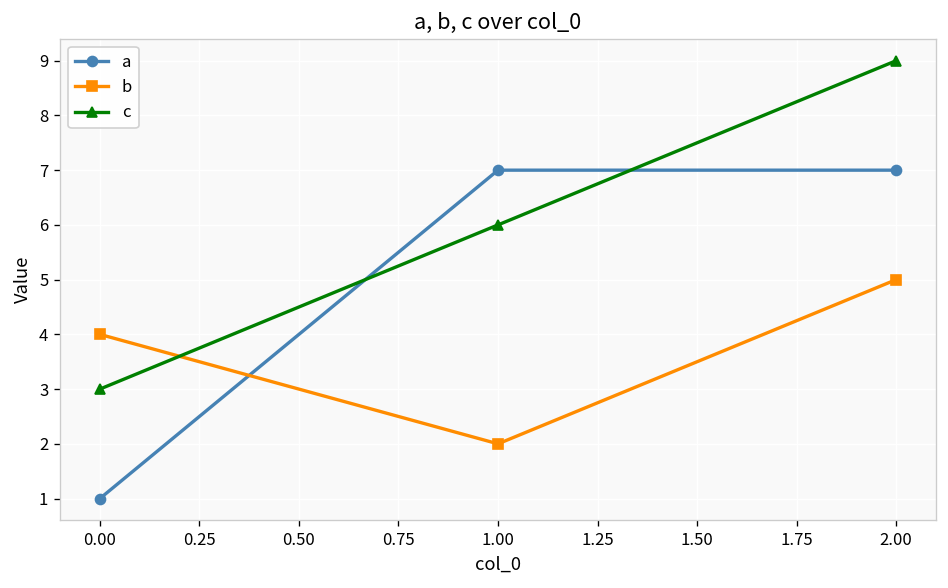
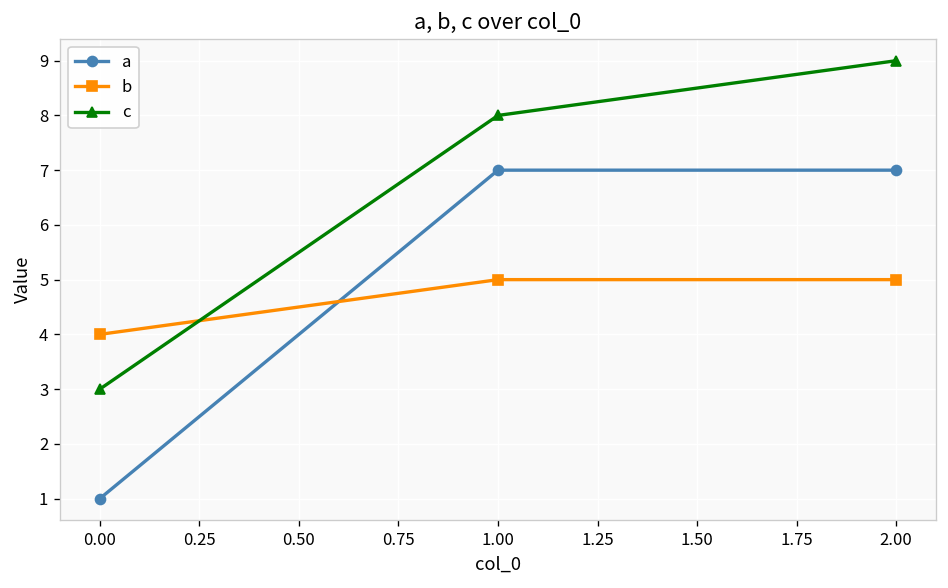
  {
    "a": {
      "0.00": 1,
      "1.00": 7,
      "2.00": 7
    },
    "b": {
      "0.00": 4,
-     "1.00": 2,
+     "1.00": 5,
      "2.00": 5
    },
    "c": {
      "0.00": 3,
-     "1.00": 6,
+     "1.00": 8,
      "2.00": 9
    }
  }
